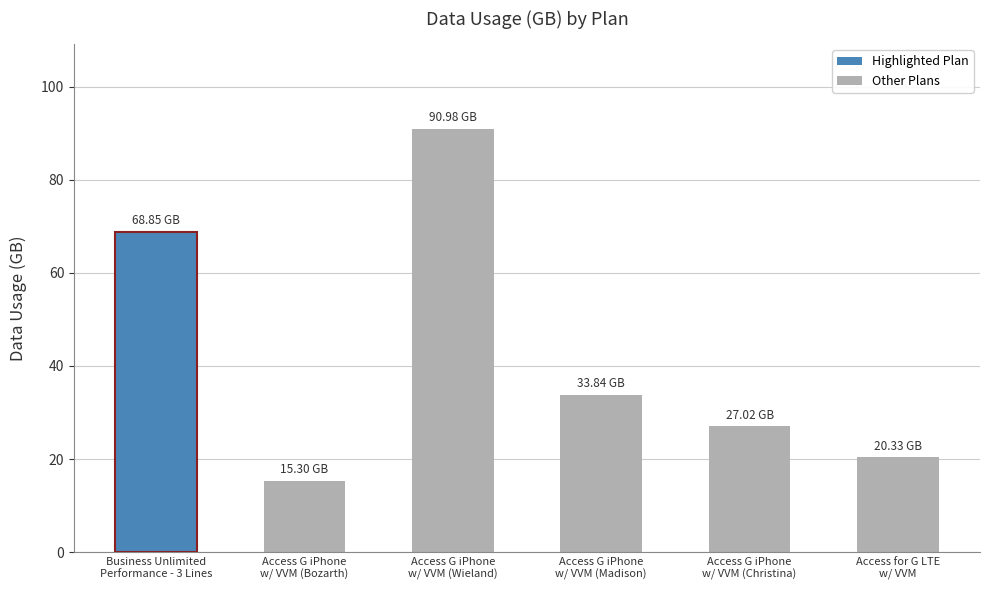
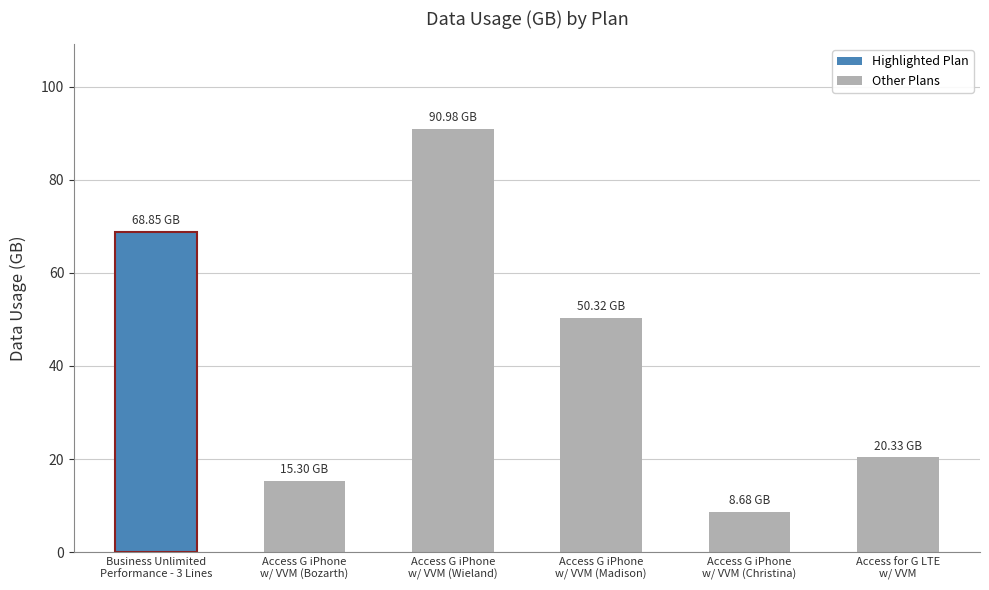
  {
    "Business Unlimited Performance - 3 Lines": 68.85,
    "Access G iPhone w/ VVM (Bozarth)": 15.30,
    "Access G iPhone w/ VVM (Wieland)": 90.98,
-   "Access G iPhone w/ VVM (Madison)": 33.84,
-   "Access G iPhone w/ VVM (Christina)": 27.02,
+   "Access G iPhone w/ VVM (Madison)": 50.32,
+   "Access G iPhone w/ VVM (Christina)": 8.68,
    "Access for G LTE w/ VVM": 20.33
  }
